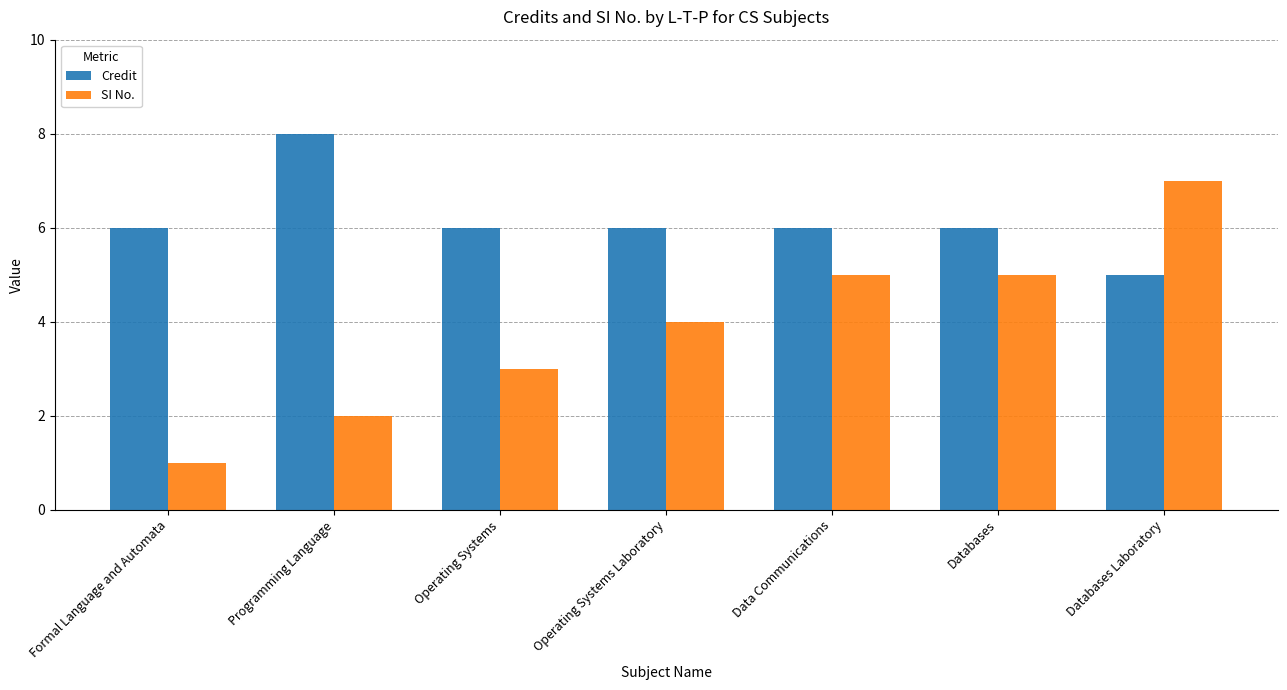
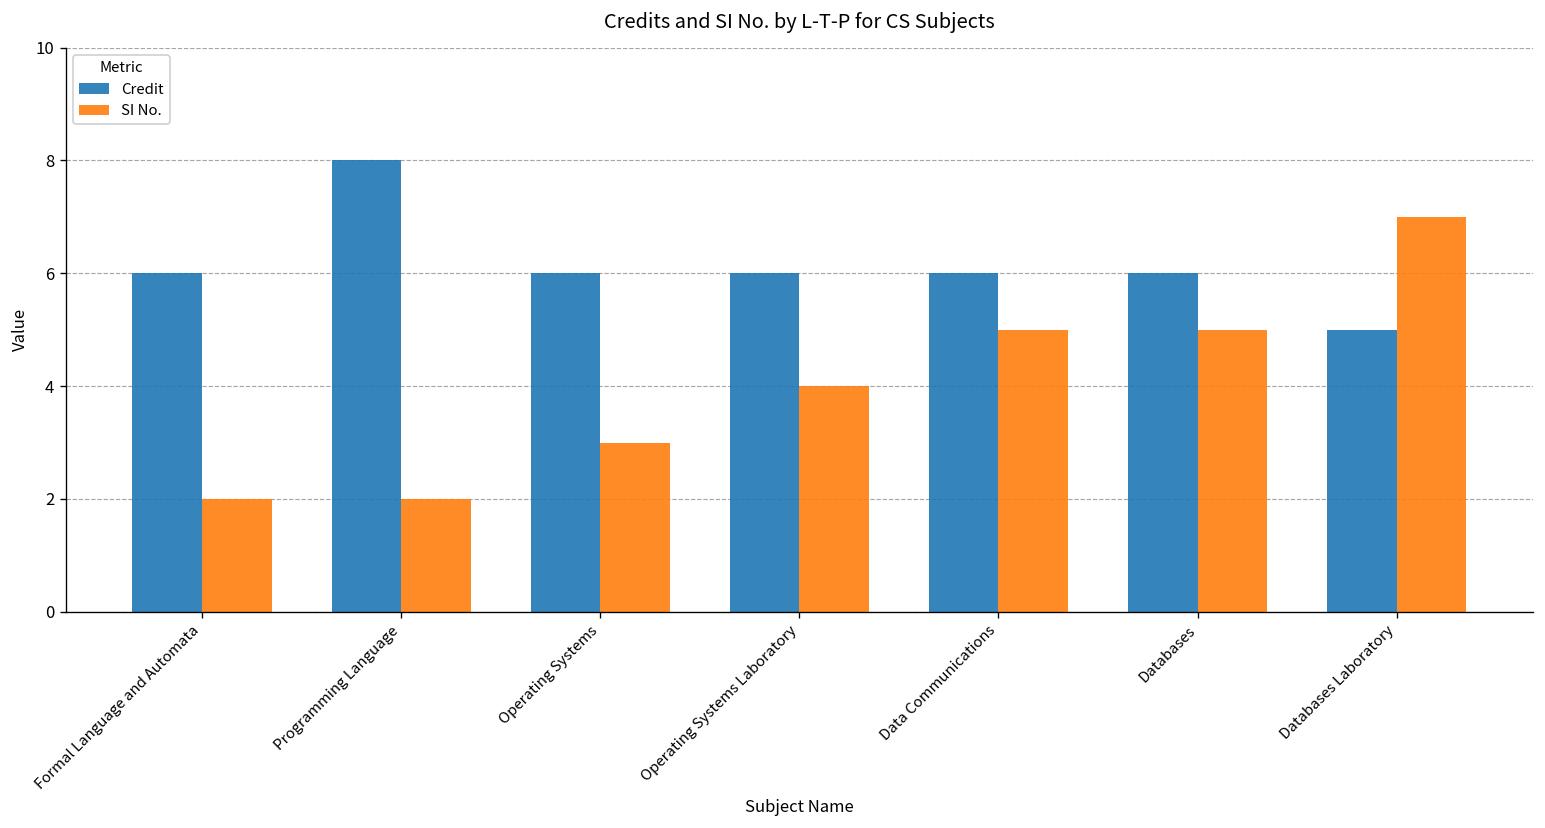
  {
    "Credit": {
      "Formal Language and Automata": 6,
      "Programming Language": 8,
      "Operating Systems": 6,
      "Operating Systems Laboratory": 6,
      "Data Communications": 6,
      "Databases": 6,
      "Databases Laboratory": 5
    },
    "SI No.": {
-     "Formal Language and Automata": 1,
+     "Formal Language and Automata": 2,
      "Programming Language": 2,
      "Operating Systems": 3,
      "Operating Systems Laboratory": 4,
      "Data Communications": 5,
      "Databases": 5,
      "Databases Laboratory": 7
    }
  }
